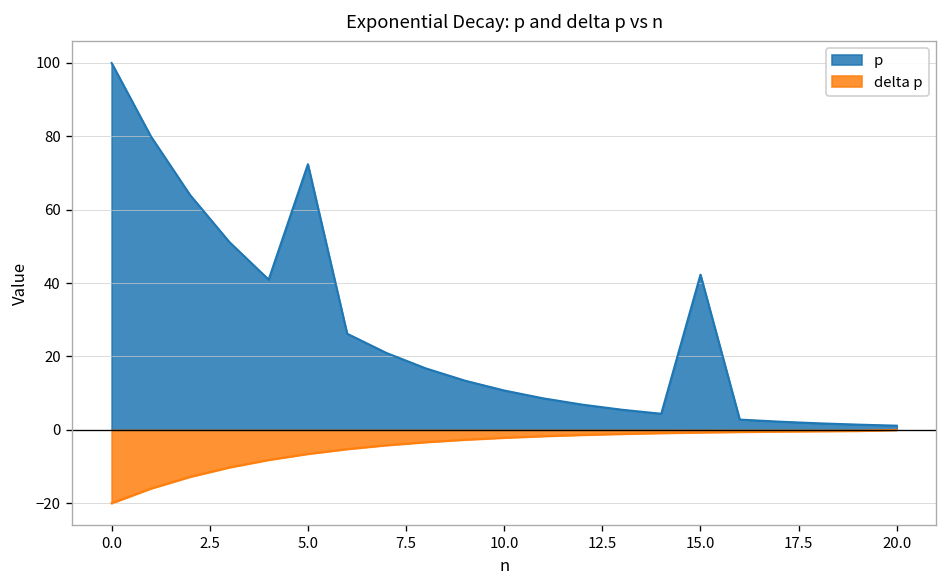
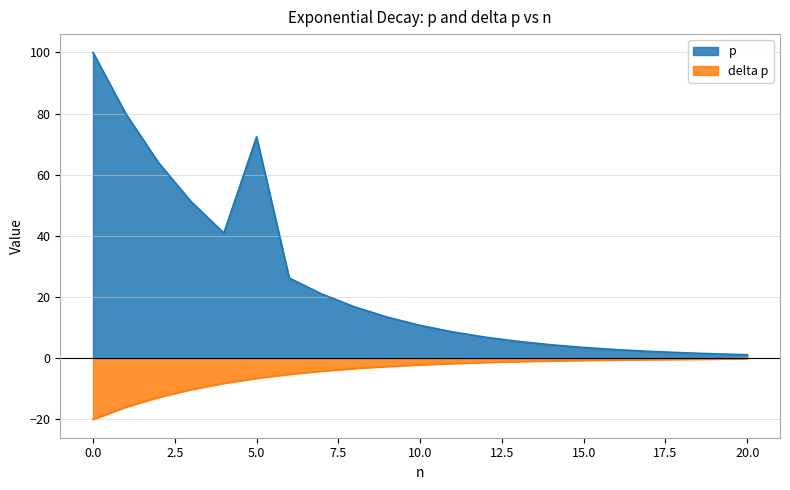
  {
    "p": {
      "0.0": 100,
      "5.0": 72,
      "10.0": 11,
-     "15.0": 42,
+     "15.0": 4,
      "20.0": 1
    }
  }
